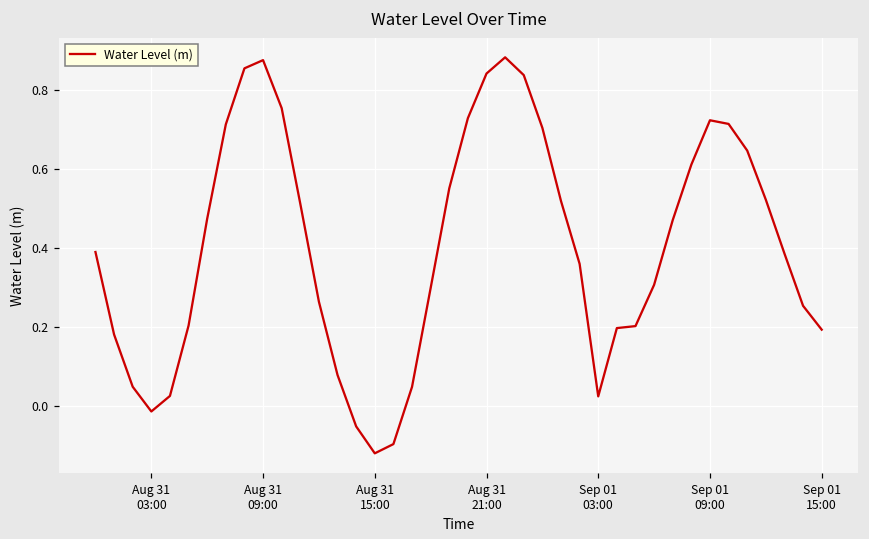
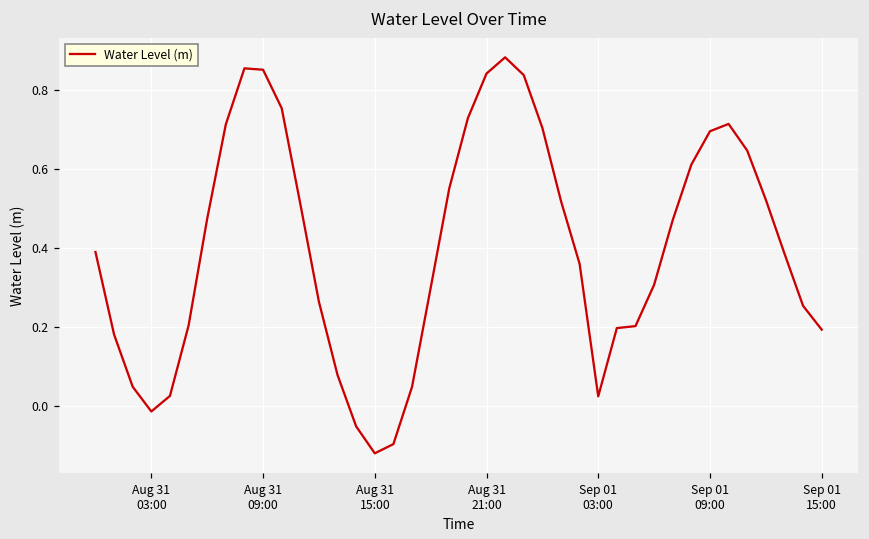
  {
    "Aug 31 03:00": -0.01,
-   "Aug 31 09:00": 0.88,
+   "Aug 31 09:00": 0.85,
    "Aug 31 15:00": -0.12,
    "Aug 31 21:00": 0.84,
    "Sep 01 03:00": 0.02,
-   "Sep 01 09:00": 0.72,
+   "Sep 01 09:00": 0.70,
    "Sep 01 15:00": 0.19
  }
